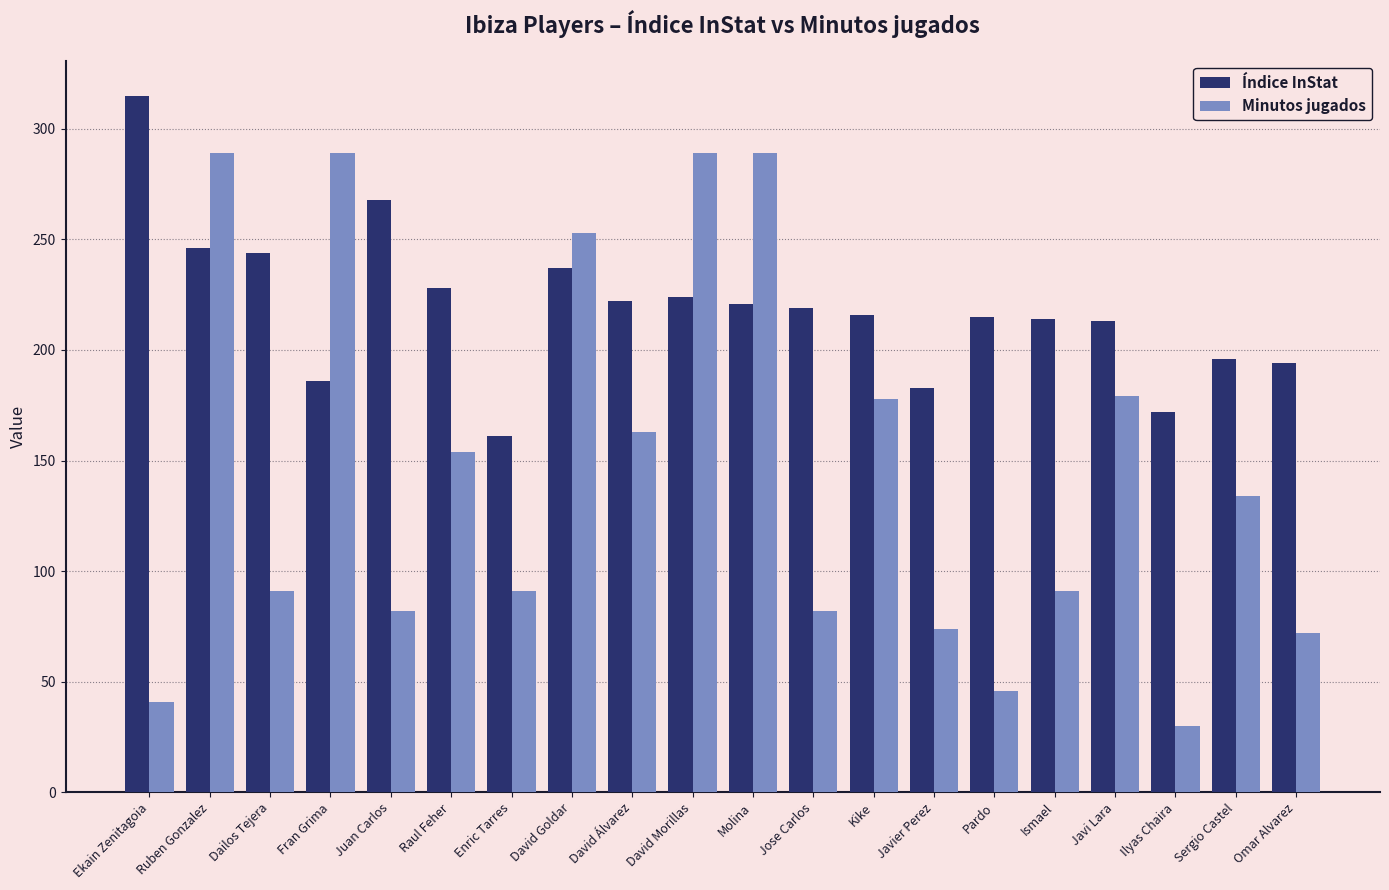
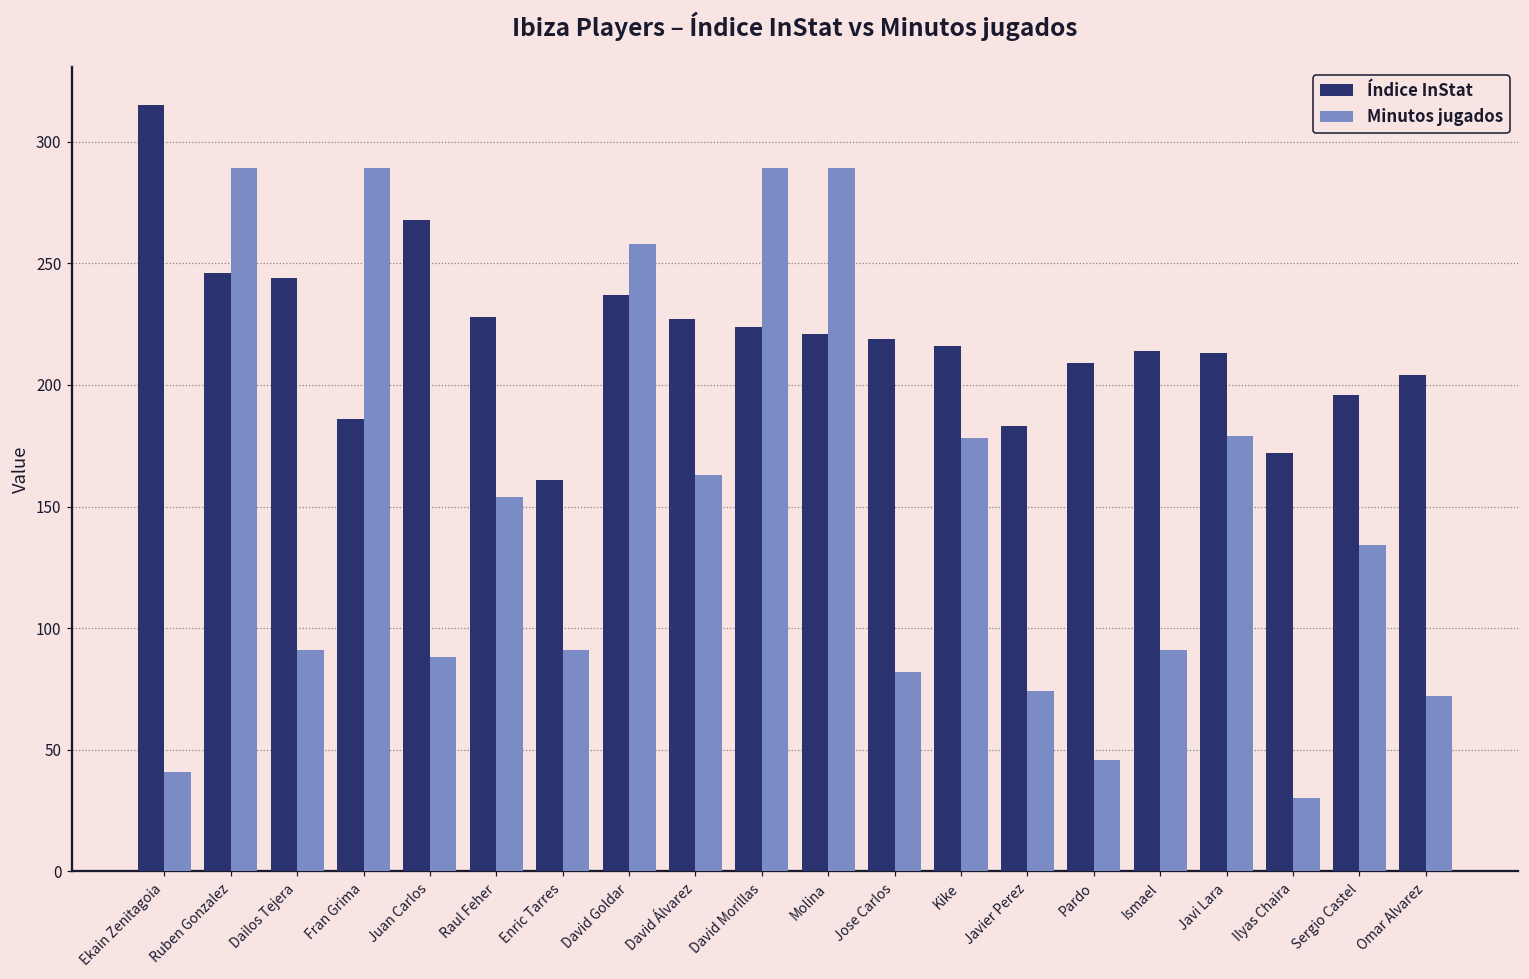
  {
    "Índice InStat": {
      "Ekain Zenitagoia": 315,
      "Ruben Gonzalez": 246,
      "Dailos Tejera": 244,
      "Fran Grima": 186,
      "Juan Carlos": 268,
      "Raul Feher": 228,
      "Enric Tarres": 161,
      "David Goldar": 237,
-     "David Álvarez": 222,
+     "David Álvarez": 227,
      "David Morillas": 224,
      "Molina": 221,
      "Jose Carlos": 219,
      "Kike": 216,
      "Javier Perez": 183,
-     "Pardo": 215,
+     "Pardo": 209,
      "Ismael": 214,
      "Javi Lara": 213,
      "Ilyas Chaira": 172,
      "Sergio Castel": 196,
-     "Omar Alvarez": 194
+     "Omar Alvarez": 204
    },
    "Minutos jugados": {
      "Ekain Zenitagoia": 41,
      "Ruben Gonzalez": 289,
      "Dailos Tejera": 91,
      "Fran Grima": 289,
-     "Juan Carlos": 82,
+     "Juan Carlos": 88,
      "Raul Feher": 154,
      "Enric Tarres": 91,
-     "David Goldar": 253,
+     "David Goldar": 258,
      "David Álvarez": 163,
      "David Morillas": 289,
      "Molina": 289,
      "Jose Carlos": 82,
      "Kike": 178,
      "Javier Perez": 74,
      "Pardo": 46,
      "Ismael": 91,
      "Javi Lara": 179,
      "Ilyas Chaira": 30,
      "Sergio Castel": 134,
      "Omar Alvarez": 72
    }
  }
